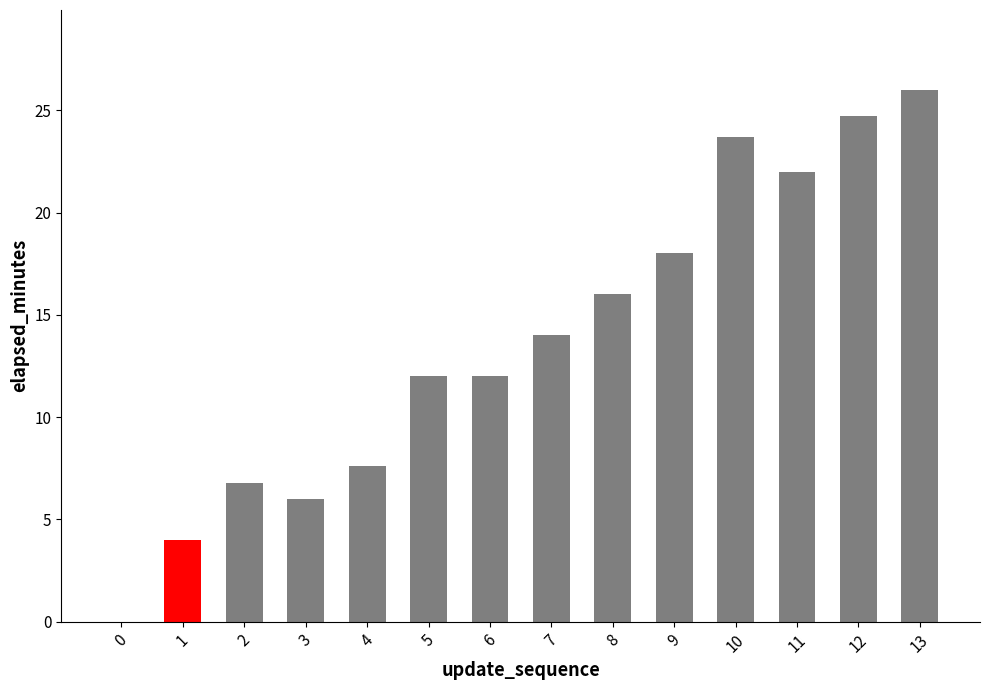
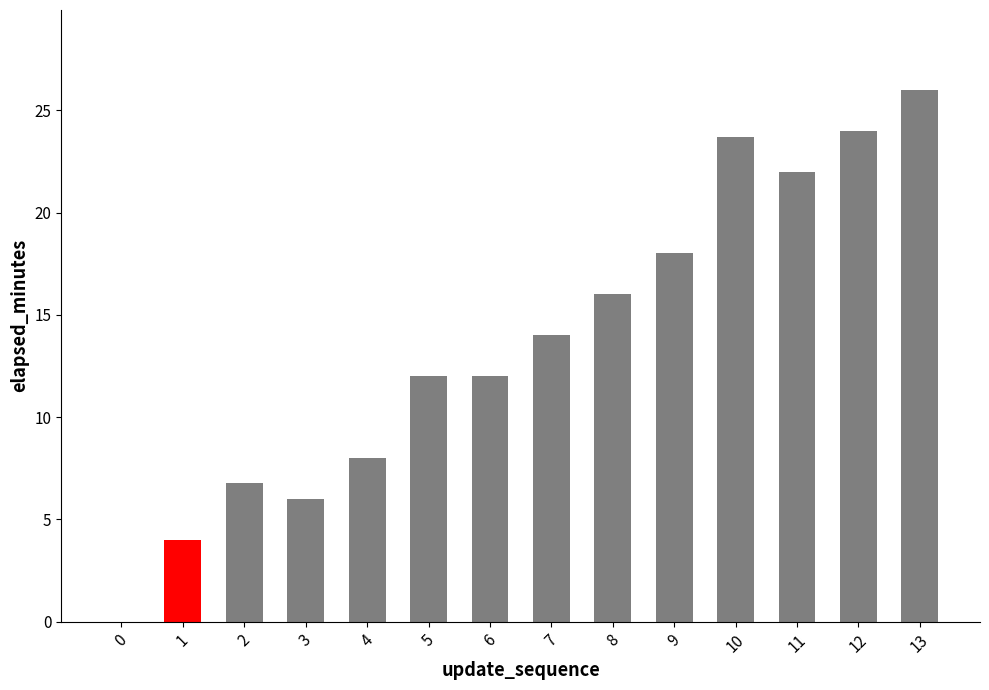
  {
    "0": 0.0,
    "1": 4.0,
    "2": 6.8,
    "3": 6.0,
-   "4": 7.6,
+   "4": 8.0,
    "5": 12.0,
    "6": 12.0,
    "7": 14.0,
    "8": 16.0,
    "9": 18.0,
    "10": 23.7,
    "11": 22.0,
-   "12": 24.7,
+   "12": 24.0,
    "13": 26.0
  }
